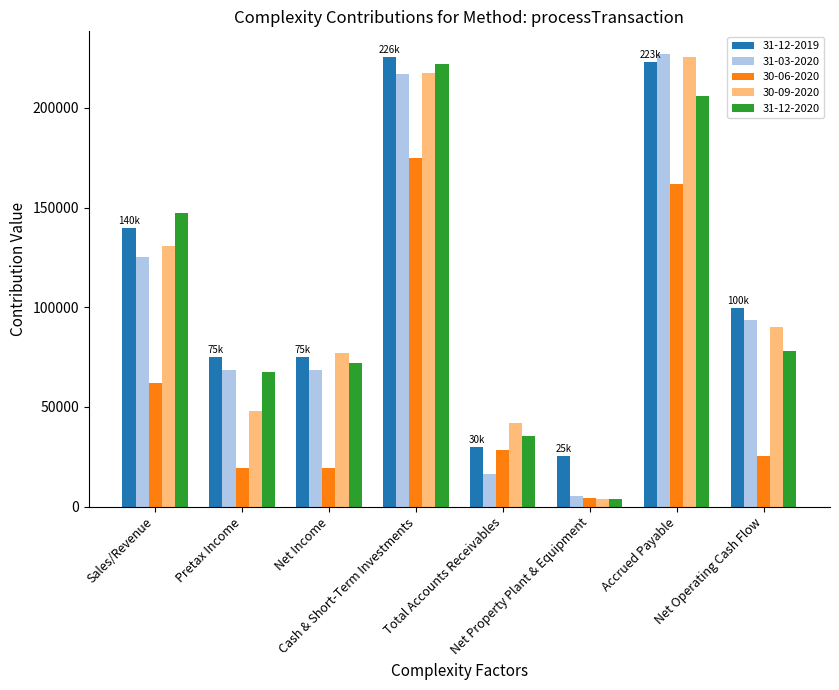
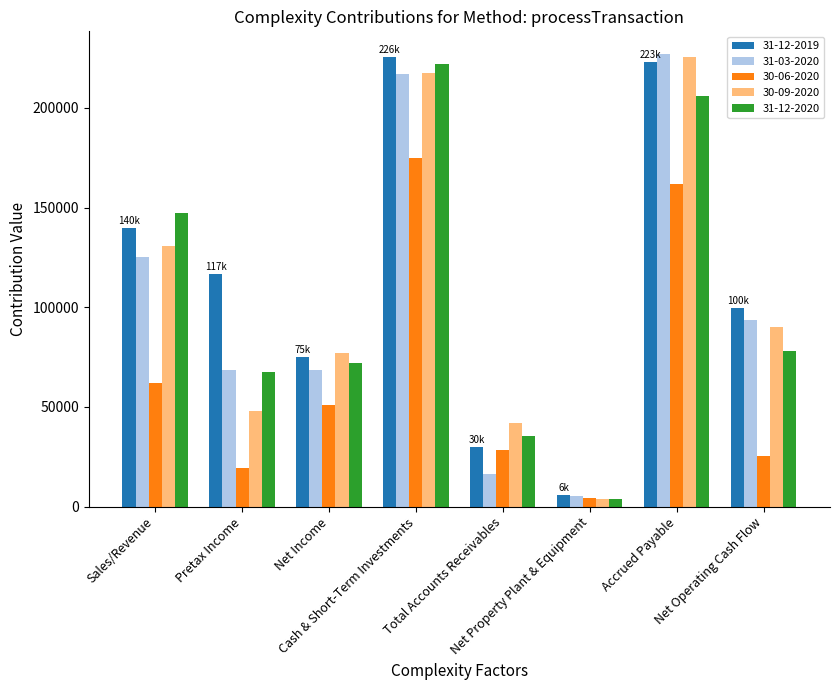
  {
    "31-12-2019": {
      "Sales/Revenue": "140k",
-     "Pretax Income": "75k",
+     "Pretax Income": "117k",
      "Net Income": "75k",
      "Cash & Short-Term Investments": "226k",
      "Total Accounts Receivables": "30k",
-     "Net Property Plant & Equipment": "25k",
+     "Net Property Plant & Equipment": "6k",
      "Accrued Payable": "223k",
      "Net Operating Cash Flow": "100k"
    },
    "31-03-2020": {
      "Sales/Revenue": "125000",
      "Pretax Income": "68000",
      "Net Income": "68000",
      "Cash & Short-Term Investments": "217000",
      "Total Accounts Receivables": "16000",
      "Net Property Plant & Equipment": "5000",
      "Net Operating Cash Flow": "93000"
    },
    "30-06-2020": {
      "Sales/Revenue": "62000",
      "Pretax Income": "19000",
-     "Net Income": "19000",
+     "Net Income": "51000",
      "Cash & Short-Term Investments": "175000",
      "Total Accounts Receivables": "28000",
      "Net Property Plant & Equipment": "4000",
      "Accrued Payable": "162000",
      "Net Operating Cash Flow": "26000"
    },
    "30-09-2020": {
      "Sales/Revenue": "131000",
      "Pretax Income": "48000",
      "Net Income": "77000",
      "Cash & Short-Term Investments": "218000",
      "Total Accounts Receivables": "42000",
      "Net Property Plant & Equipment": "4000",
      "Accrued Payable": "225000",
      "Net Operating Cash Flow": "90000"
    },
    "31-12-2020": {
      "Sales/Revenue": "148000",
      "Pretax Income": "68000",
      "Net Income": "72000",
      "Cash & Short-Term Investments": "222000",
      "Total Accounts Receivables": "35000",
      "Net Property Plant & Equipment": "4000",
      "Accrued Payable": "206000",
      "Net Operating Cash Flow": "78000"
    }
  }
